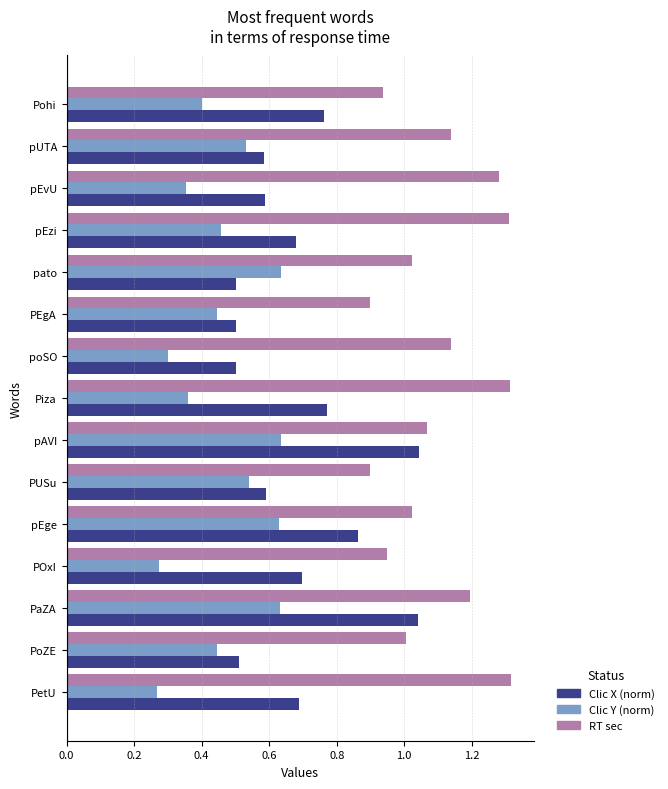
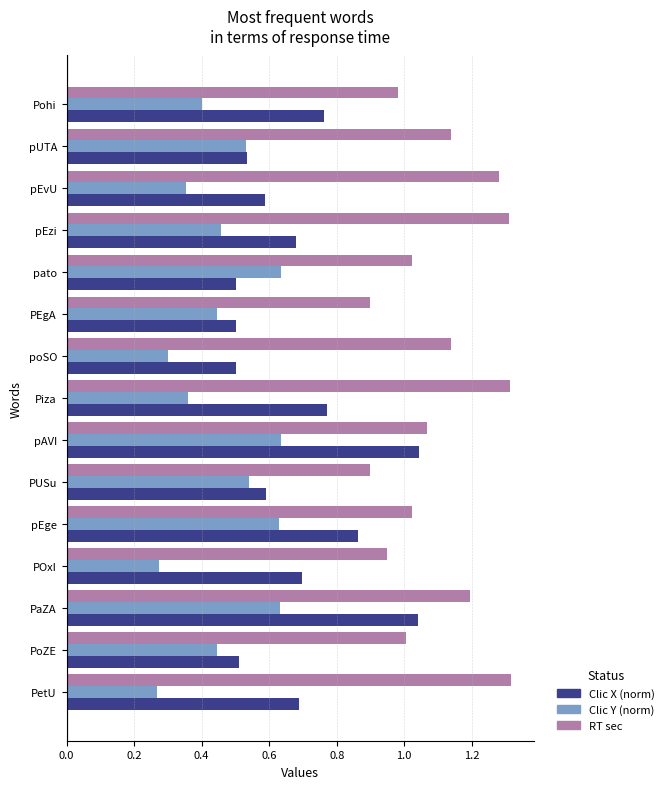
  {
    "Clic X (norm)": {
      "Pohi": 0.76,
-     "pUTA": 0.59,
+     "pUTA": 0.54,
      "pEvU": 0.59,
      "pEzi": 0.68,
      "pato": 0.50,
      "PEgA": 0.50,
      "poSO": 0.50,
      "Piza": 0.77,
      "pAVI": 1.04,
      "PUSu": 0.59,
      "pEge": 0.86,
      "POxI": 0.70,
      "PaZA": 1.04,
      "PoZE": 0.51,
      "PetU": 0.69
    },
    "Clic Y (norm)": {
      "Pohi": 0.40,
      "pUTA": 0.53,
      "pEvU": 0.35,
      "pEzi": 0.46,
      "pato": 0.63,
      "PEgA": 0.45,
      "poSO": 0.30,
      "Piza": 0.36,
      "pAVI": 0.63,
      "PUSu": 0.54,
      "pEge": 0.63,
      "POxI": 0.27,
      "PaZA": 0.63,
      "PoZE": 0.44,
      "PetU": 0.27
    },
    "RT sec": {
-     "Pohi": 0.94,
+     "Pohi": 0.98,
      "pUTA": 1.14,
      "pEvU": 1.28,
      "pEzi": 1.31,
      "pato": 1.02,
      "PEgA": 0.90,
      "poSO": 1.14,
      "Piza": 1.31,
      "pAVI": 1.07,
      "PUSu": 0.90,
      "pEge": 1.02,
      "POxI": 0.95,
      "PaZA": 1.20,
      "PoZE": 1.01,
      "PetU": 1.32
    }
  }
